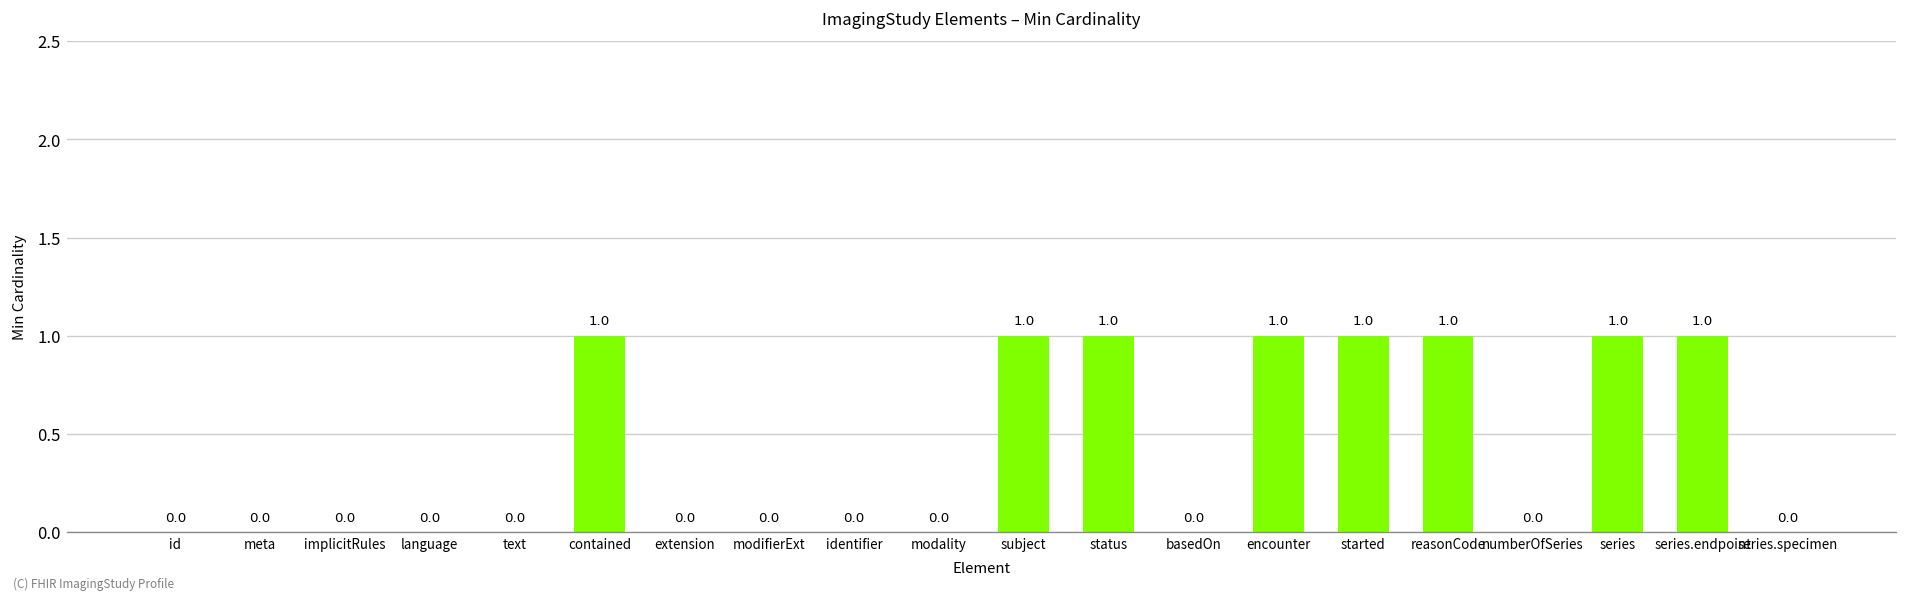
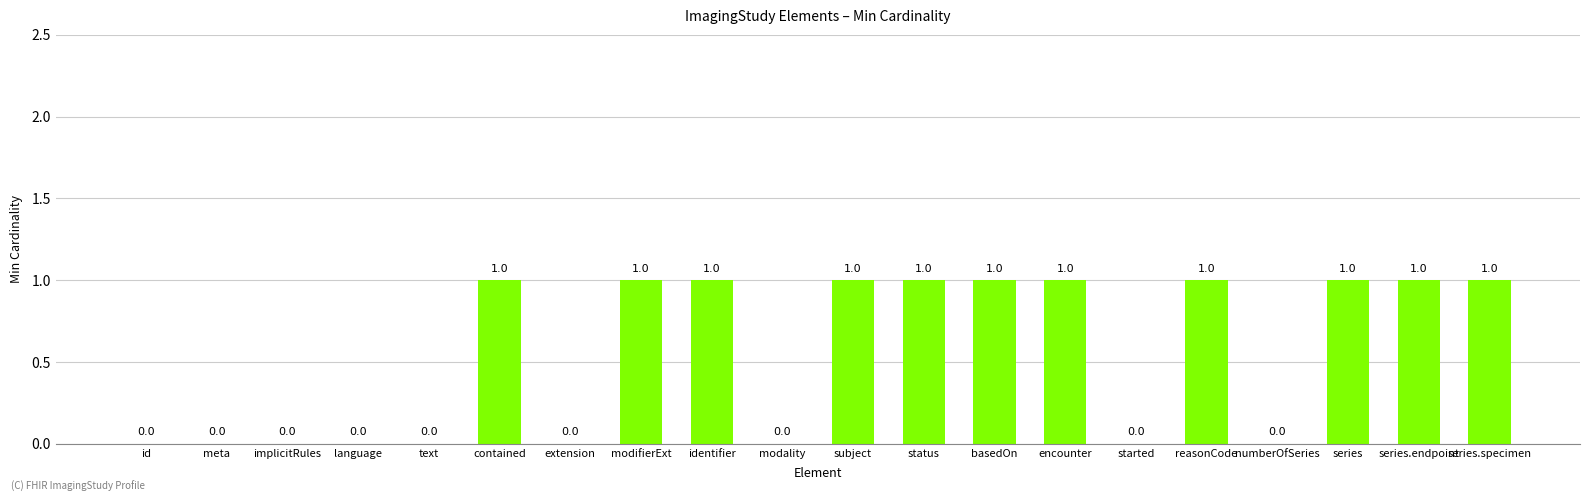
  {
    "id": 0.0,
    "meta": 0.0,
    "implicitRules": 0.0,
    "language": 0.0,
    "text": 0.0,
    "contained": 1.0,
    "extension": 0.0,
-   "modifierExt": 0.0,
-   "identifier": 0.0,
+   "modifierExt": 1.0,
+   "identifier": 1.0,
    "modality": 0.0,
    "subject": 1.0,
    "status": 1.0,
-   "basedOn": 0.0,
+   "basedOn": 1.0,
    "encounter": 1.0,
-   "started": 1.0,
+   "started": 0.0,
    "reasonCode": 1.0,
    "numberOfSeries": 0.0,
    "series": 1.0,
    "series.endpoint": 1.0,
-   "series.specimen": 0.0
+   "series.specimen": 1.0
  }
